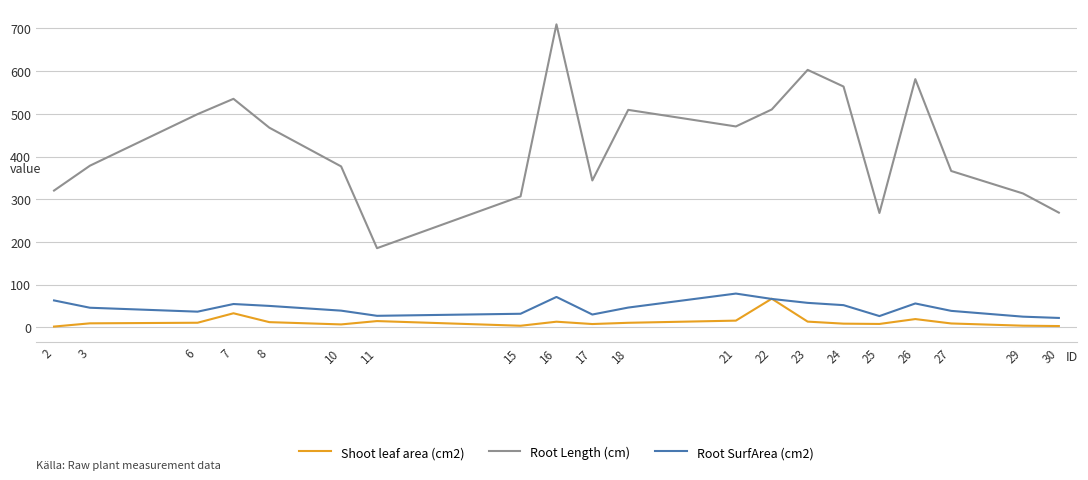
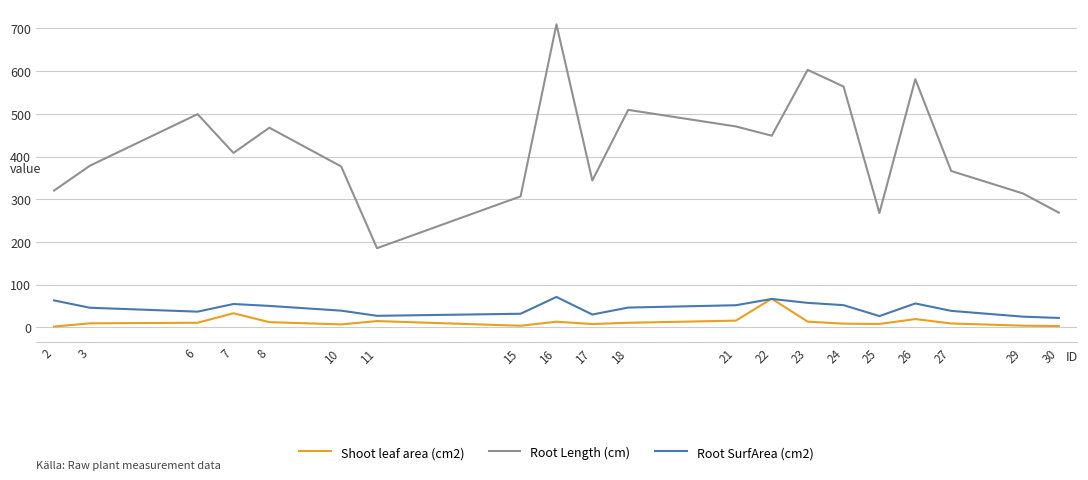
  {
    "Shoot leaf area (cm2)": {
      "2": 0,
      "3": 10,
      "6": 10,
      "7": 30,
      "8": 10,
      "10": 10,
      "11": 10,
      "15": 0,
      "16": 10,
      "17": 10,
      "18": 10,
      "21": 20,
      "23": 10,
      "24": 10,
      "25": 10,
      "26": 20,
      "27": 10,
      "29": 0,
      "30": 0
    },
    "Root Length (cm)": {
      "2": 320,
      "3": 380,
      "6": 500,
-     "7": 540,
+     "7": 410,
      "8": 470,
      "10": 380,
      "11": 190,
      "15": 310,
      "16": 710,
      "17": 340,
      "18": 510,
      "21": 470,
-     "22": 510,
+     "22": 450,
      "23": 600,
      "24": 560,
      "25": 270,
      "26": 580,
      "27": 370,
      "29": 310,
      "30": 270
    },
    "Root SurfArea (cm2)": {
      "2": 60,
      "3": 50,
      "6": 40,
      "7": 50,
      "8": 50,
      "10": 40,
      "11": 30,
      "15": 30,
      "16": 70,
      "17": 30,
      "18": 50,
-     "21": 80,
+     "21": 50,
      "23": 60,
      "24": 50,
      "25": 30,
      "26": 60,
      "27": 40,
      "29": 20,
      "30": 20
    }
  }
